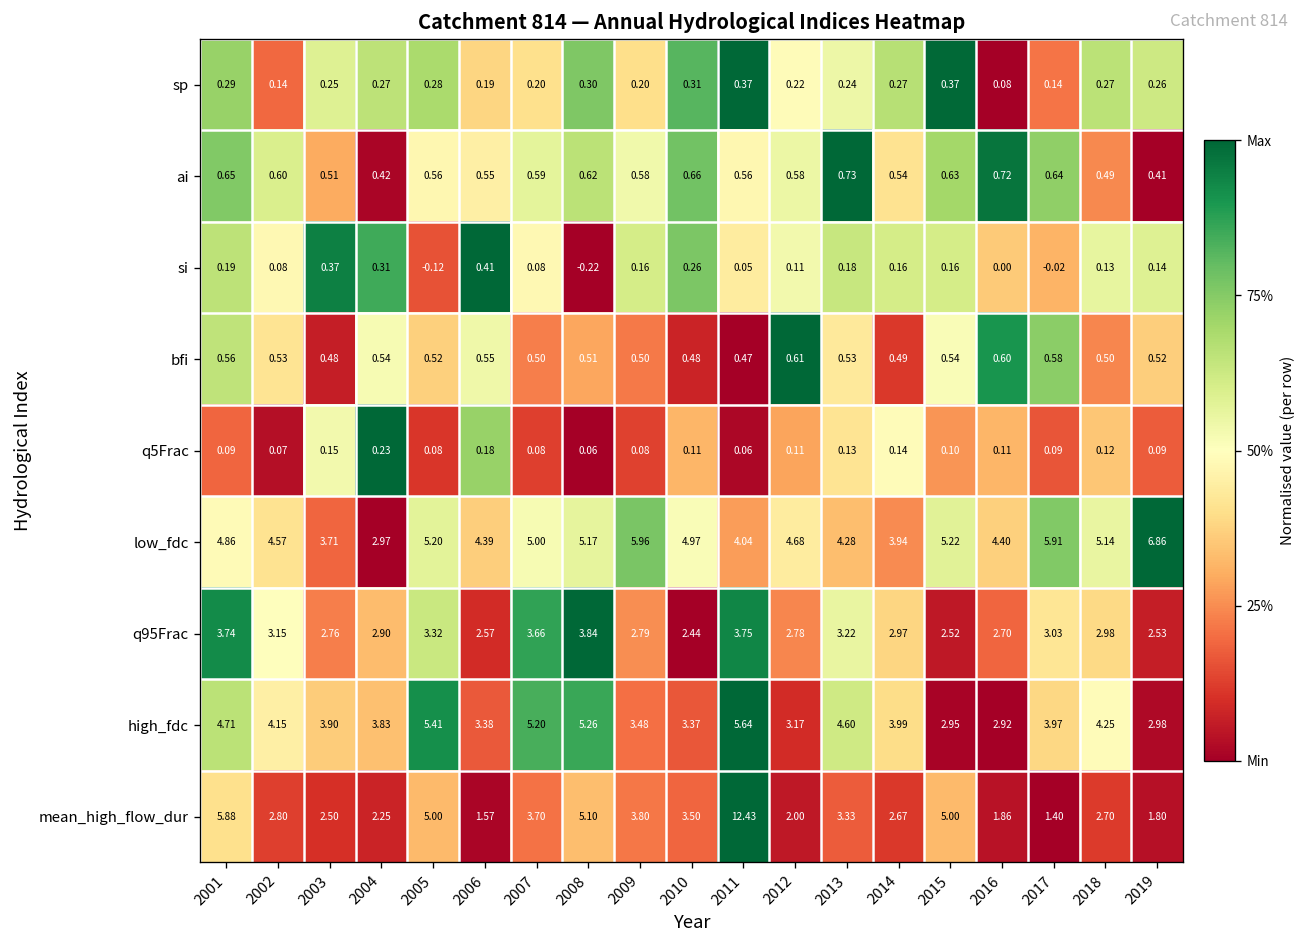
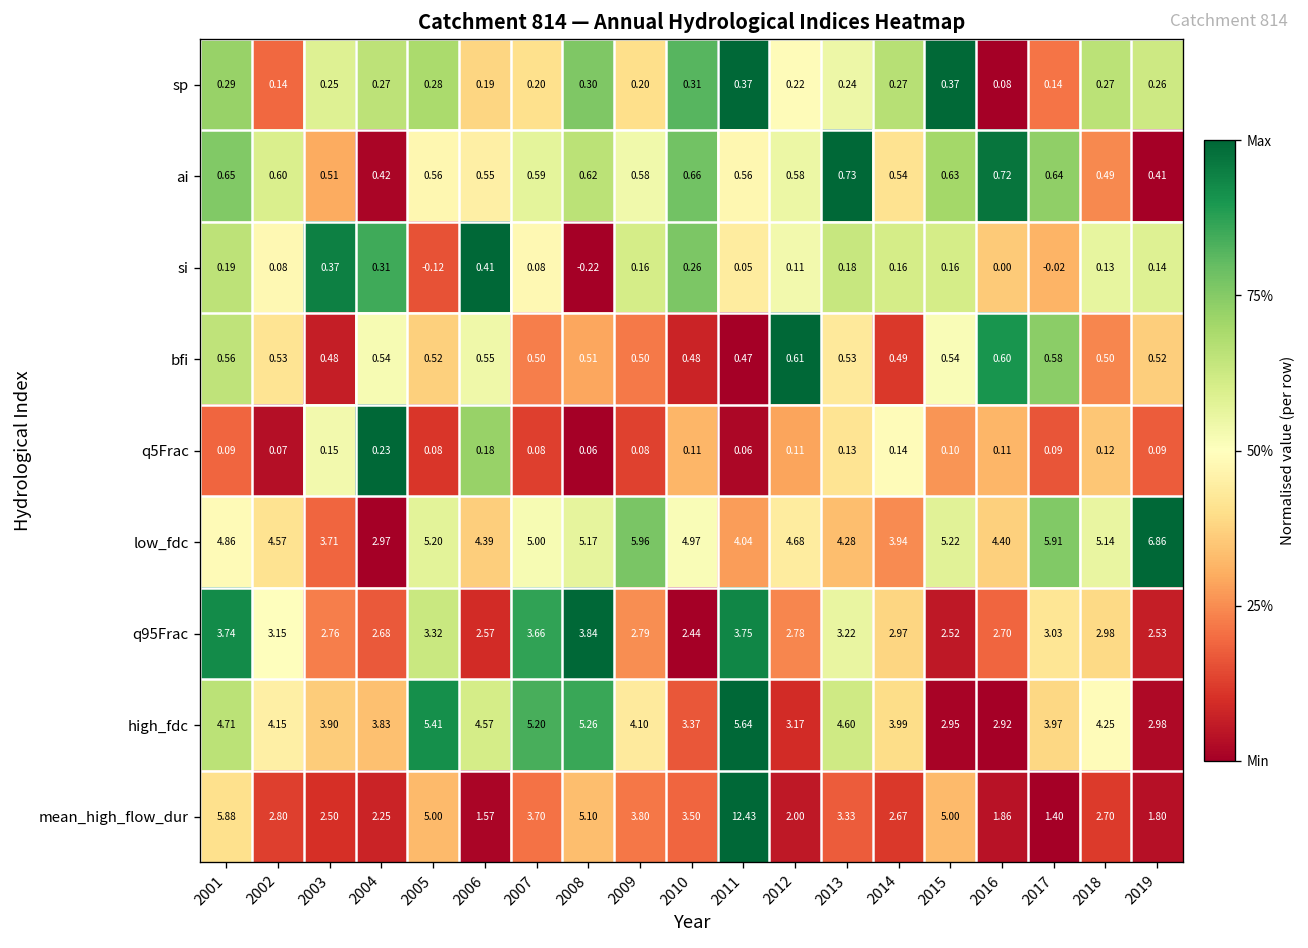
  {
    "sp": {
      "2001": 0.29,
      "2002": 0.14,
      "2003": 0.25,
      "2004": 0.27,
      "2005": 0.28,
      "2006": 0.19,
      "2007": 0.20,
      "2008": 0.30,
      "2009": 0.20,
      "2010": 0.31,
      "2011": 0.37,
      "2012": 0.22,
      "2013": 0.24,
      "2014": 0.27,
      "2015": 0.37,
      "2016": 0.08,
      "2017": 0.14,
      "2018": 0.27,
      "2019": 0.26
    },
    "ai": {
      "2001": 0.65,
      "2002": 0.60,
      "2003": 0.51,
      "2004": 0.42,
      "2005": 0.56,
      "2006": 0.55,
      "2007": 0.59,
      "2008": 0.62,
      "2009": 0.58,
      "2010": 0.66,
      "2011": 0.56,
      "2012": 0.58,
      "2013": 0.73,
      "2014": 0.54,
      "2015": 0.63,
      "2016": 0.72,
      "2017": 0.64,
      "2018": 0.49,
      "2019": 0.41
    },
    "si": {
      "2001": 0.19,
      "2002": 0.08,
      "2003": 0.37,
      "2004": 0.31,
      "2005": -0.12,
      "2006": 0.41,
      "2007": 0.08,
      "2008": -0.22,
      "2009": 0.16,
      "2010": 0.26,
      "2011": 0.05,
      "2012": 0.11,
      "2013": 0.18,
      "2014": 0.16,
      "2015": 0.16,
      "2016": 0.00,
      "2017": -0.02,
      "2018": 0.13,
      "2019": 0.14
    },
    "bfi": {
      "2001": 0.56,
      "2002": 0.53,
      "2003": 0.48,
      "2004": 0.54,
      "2005": 0.52,
      "2006": 0.55,
      "2007": 0.50,
      "2008": 0.51,
      "2009": 0.50,
      "2010": 0.48,
      "2011": 0.47,
      "2012": 0.61,
      "2013": 0.53,
      "2014": 0.49,
      "2015": 0.54,
      "2016": 0.60,
      "2017": 0.58,
      "2018": 0.50,
      "2019": 0.52
    },
    "q5Frac": {
      "2001": 0.09,
      "2002": 0.07,
      "2003": 0.15,
      "2004": 0.23,
      "2005": 0.08,
      "2006": 0.18,
      "2007": 0.08,
      "2008": 0.06,
      "2009": 0.08,
      "2010": 0.11,
      "2011": 0.06,
      "2012": 0.11,
      "2013": 0.13,
      "2014": 0.14,
      "2015": 0.10,
      "2016": 0.11,
      "2017": 0.09,
      "2018": 0.12,
      "2019": 0.09
    },
    "low_fdc": {
      "2001": 4.86,
      "2002": 4.57,
      "2003": 3.71,
      "2004": 2.97,
      "2005": 5.20,
      "2006": 4.39,
      "2007": 5.00,
      "2008": 5.17,
      "2009": 5.96,
      "2010": 4.97,
      "2011": 4.04,
      "2012": 4.68,
      "2013": 4.28,
      "2014": 3.94,
      "2015": 5.22,
      "2016": 4.40,
      "2017": 5.91,
      "2018": 5.14,
      "2019": 6.86
    },
    "q95Frac": {
      "2001": 3.74,
      "2002": 3.15,
      "2003": 2.76,
-     "2004": 2.90,
+     "2004": 2.68,
      "2005": 3.32,
      "2006": 2.57,
      "2007": 3.66,
      "2008": 3.84,
      "2009": 2.79,
      "2010": 2.44,
      "2011": 3.75,
      "2012": 2.78,
      "2013": 3.22,
      "2014": 2.97,
      "2015": 2.52,
      "2016": 2.70,
      "2017": 3.03,
      "2018": 2.98,
      "2019": 2.53
    },
    "high_fdc": {
      "2001": 4.71,
      "2002": 4.15,
      "2003": 3.90,
      "2004": 3.83,
      "2005": 5.41,
-     "2006": 3.38,
+     "2006": 4.57,
      "2007": 5.20,
      "2008": 5.26,
-     "2009": 3.48,
+     "2009": 4.10,
      "2010": 3.37,
      "2011": 5.64,
      "2012": 3.17,
      "2013": 4.60,
      "2014": 3.99,
      "2015": 2.95,
      "2016": 2.92,
      "2017": 3.97,
      "2018": 4.25,
      "2019": 2.98
    },
    "mean_high_flow_dur": {
      "2001": 5.88,
      "2002": 2.80,
      "2003": 2.50,
      "2004": 2.25,
      "2005": 5.00,
      "2006": 1.57,
      "2007": 3.70,
      "2008": 5.10,
      "2009": 3.80,
      "2010": 3.50,
      "2011": 12.43,
      "2012": 2.00,
      "2013": 3.33,
      "2014": 2.67,
      "2015": 5.00,
      "2016": 1.86,
      "2017": 1.40,
      "2018": 2.70,
      "2019": 1.80
    }
  }
